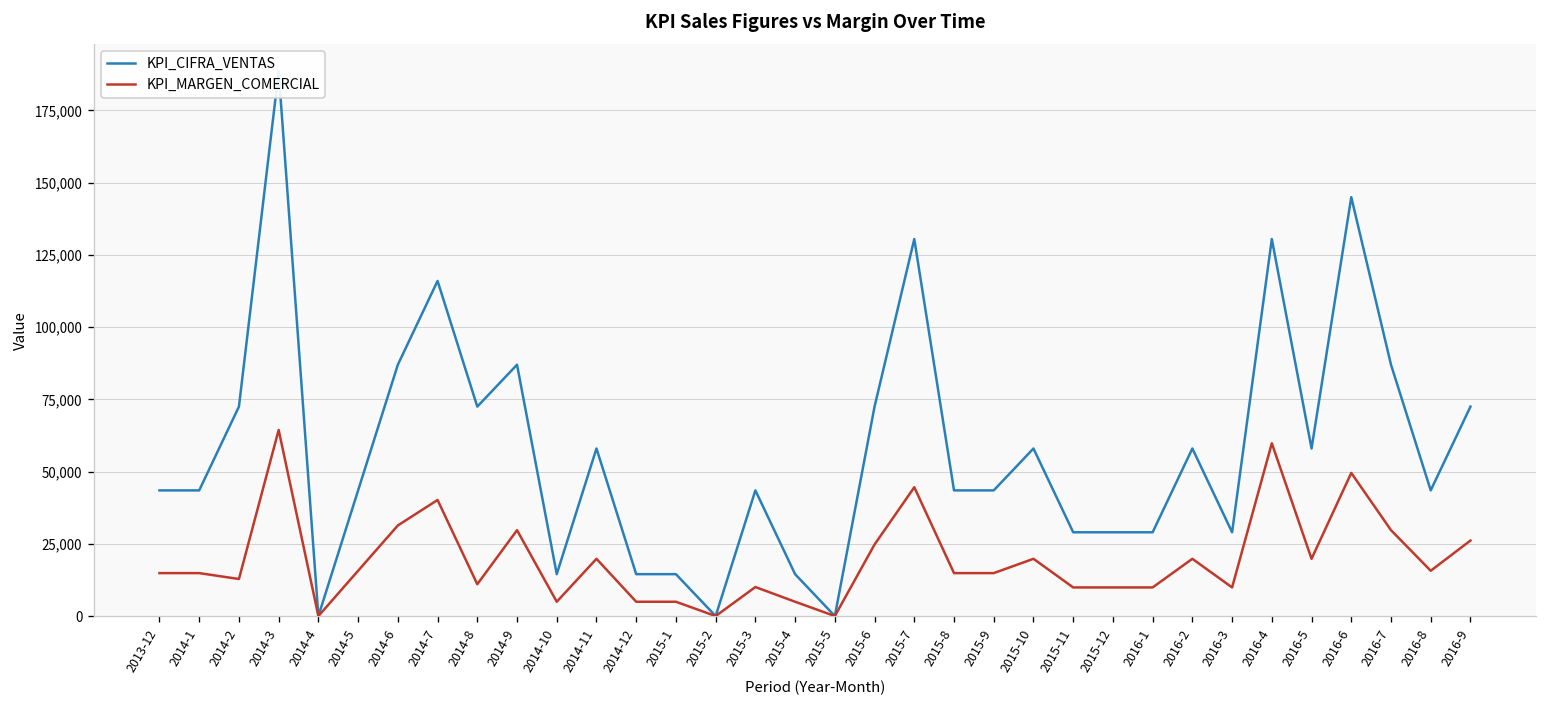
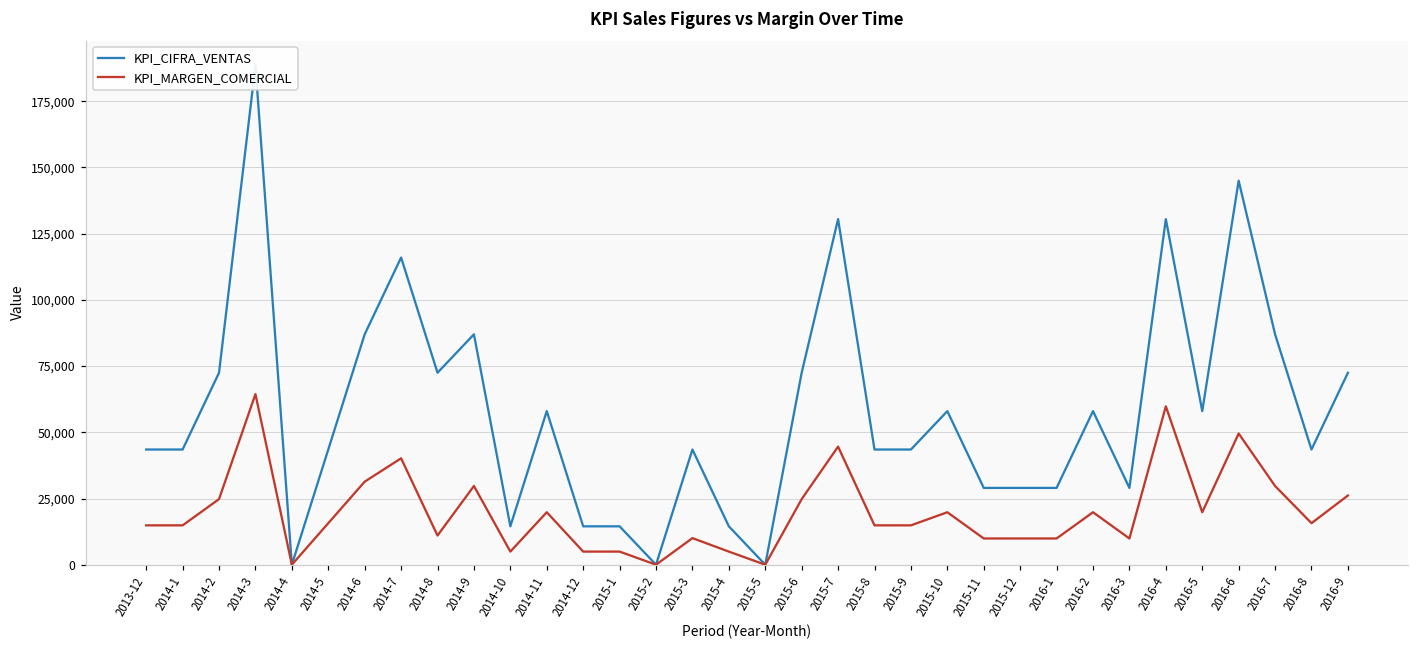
  {
    "KPI_CIFRA_VENTAS": {
      "2013-12": "44,000",
      "2014-1": "44,000",
      "2014-2": "73,000",
      "2014-5": "44,000",
      "2014-6": "87,000",
      "2014-7": "116,000",
      "2014-8": "73,000",
      "2014-9": "87,000",
      "2014-10": "15,000",
      "2014-11": "58,000",
      "2014-12": "15,000",
      "2015-1": "15,000",
      "2015-3": "44,000",
      "2015-4": "15,000",
      "2015-6": "73,000",
      "2015-7": "131,000",
      "2015-8": "44,000",
      "2015-9": "44,000",
      "2015-10": "58,000",
      "2015-11": "29,000",
      "2015-12": "29,000",
      "2016-1": "29,000",
      "2016-2": "58,000",
      "2016-3": "29,000",
      "2016-4": "131,000",
      "2016-5": "58,000",
      "2016-6": "145,000",
      "2016-7": "87,000",
      "2016-8": "44,000",
      "2016-9": "73,000"
    },
    "KPI_MARGEN_COMERCIAL": {
      "2013-12": "15,000",
      "2014-1": "15,000",
-     "2014-2": "13,000",
+     "2014-2": "25,000",
      "2014-3": "64,000",
      "2014-5": "16,000",
      "2014-6": "31,000",
      "2014-7": "40,000",
      "2014-8": "11,000",
      "2014-9": "30,000",
      "2014-10": "5,000",
      "2014-11": "20,000",
      "2014-12": "5,000",
      "2015-1": "5,000",
      "2015-3": "10,000",
      "2015-4": "5,000",
      "2015-6": "25,000",
      "2015-7": "45,000",
      "2015-8": "15,000",
      "2015-9": "15,000",
      "2015-10": "20,000",
      "2015-11": "10,000",
      "2015-12": "10,000",
      "2016-1": "10,000",
      "2016-2": "20,000",
      "2016-3": "10,000",
      "2016-4": "60,000",
      "2016-5": "20,000",
      "2016-6": "50,000",
      "2016-7": "30,000",
      "2016-8": "16,000",
      "2016-9": "26,000"
    }
  }
